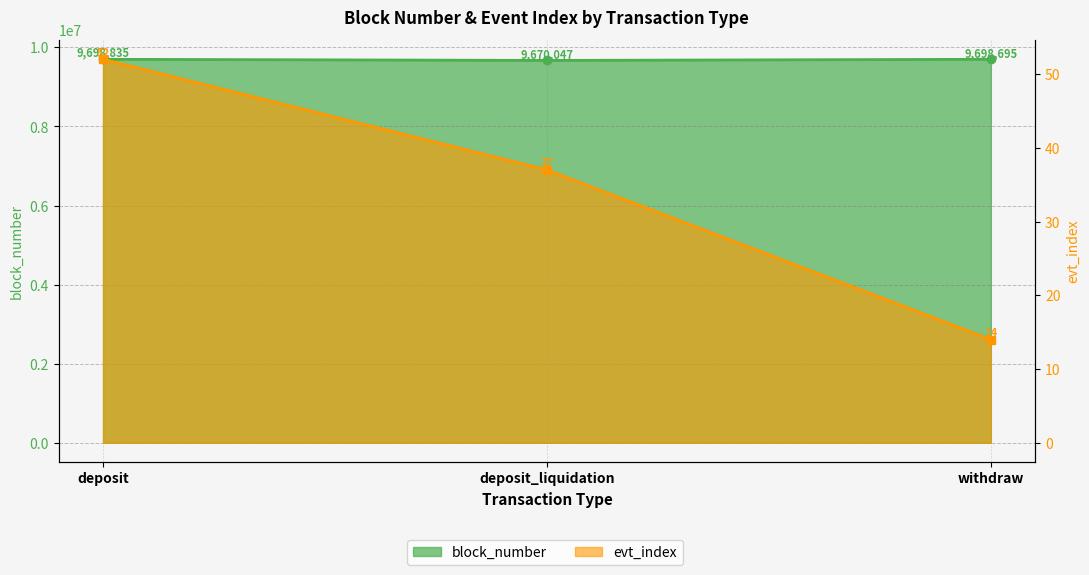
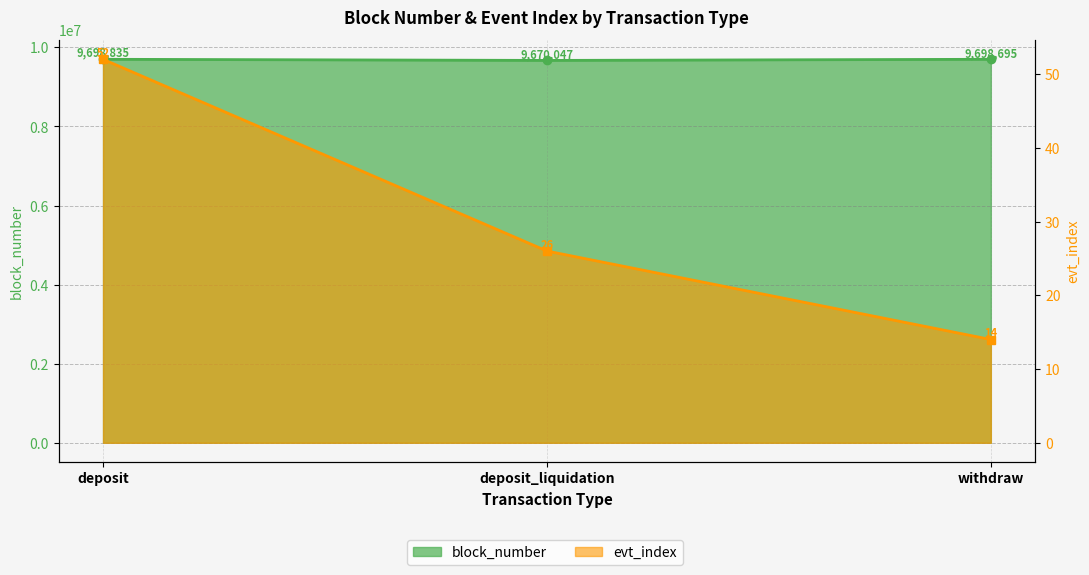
  {
    "block_number": {
      "deposit_liquidation": "9,670,047",
      "withdraw": "9,698,695"
    },
    "evt_index": {
-     "deposit_liquidation": "37",
+     "deposit_liquidation": "26",
      "withdraw": "14"
    }
  }
